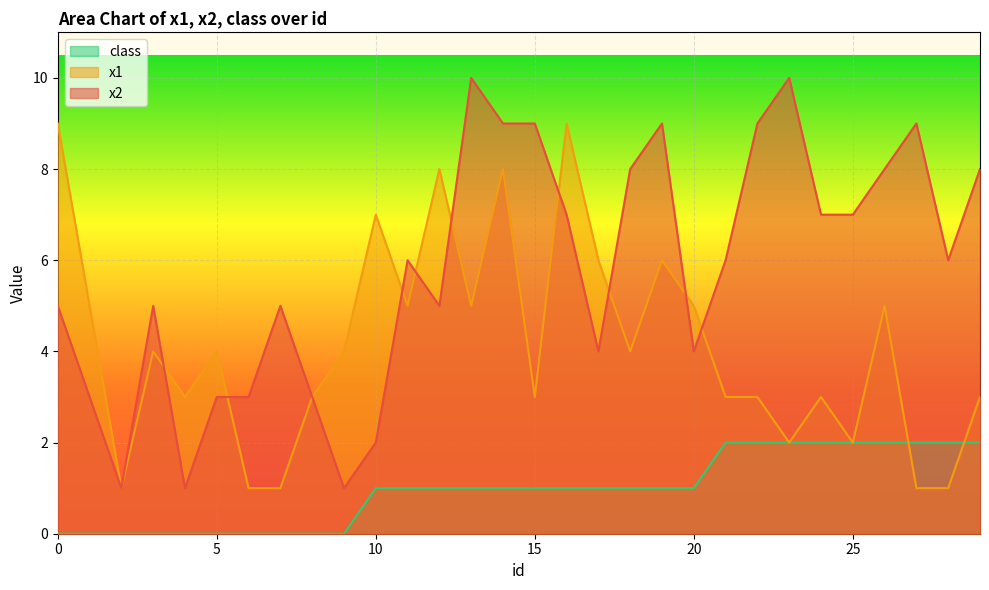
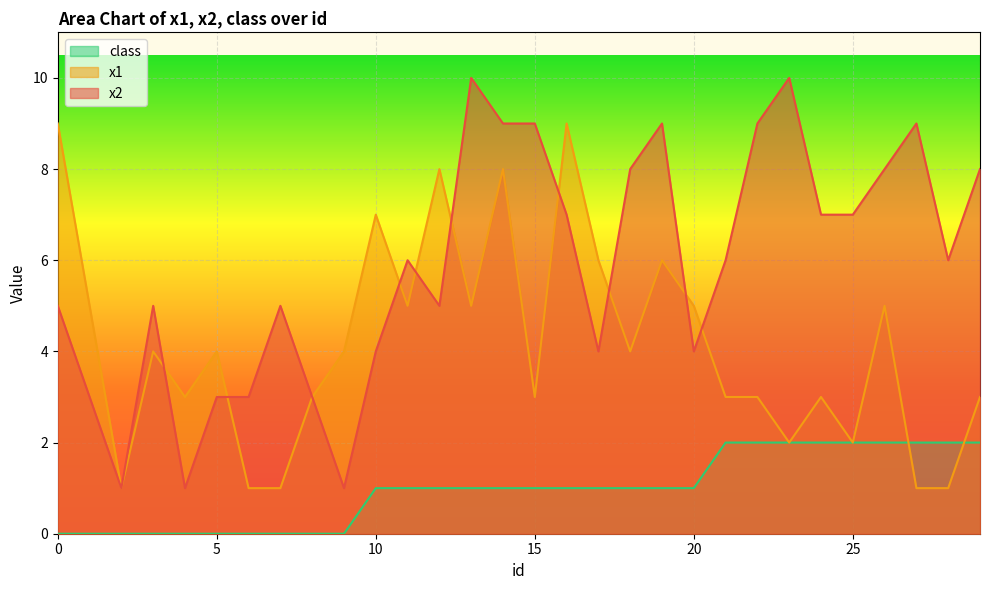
  {
    "class": {
      "0": 0,
      "5": 0,
      "10": 1,
      "15": 1,
      "20": 1
    },
    "x1": {
      "0": 9,
      "5": 4,
      "10": 7,
      "15": 3,
      "20": 5
    },
    "x2": {
      "0": 5,
      "5": 3,
-     "10": 2,
+     "10": 4,
      "15": 9,
      "20": 4,
      "25": 7
    }
  }
